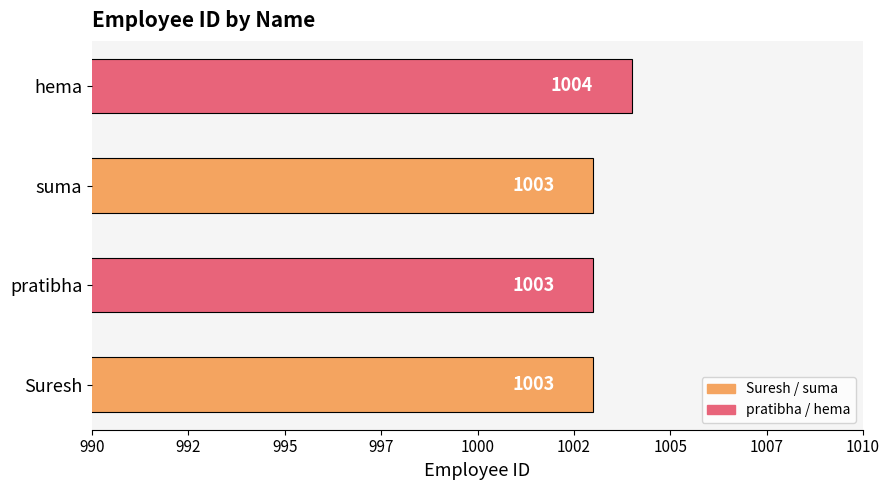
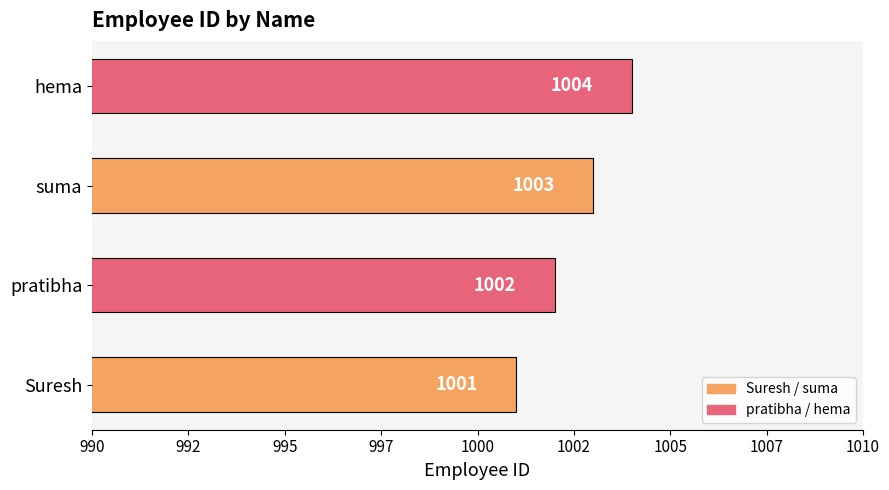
  {
    "hema": 1004,
    "suma": 1003,
-   "pratibha": 1003,
-   "Suresh": 1003
+   "pratibha": 1002,
+   "Suresh": 1001
  }
